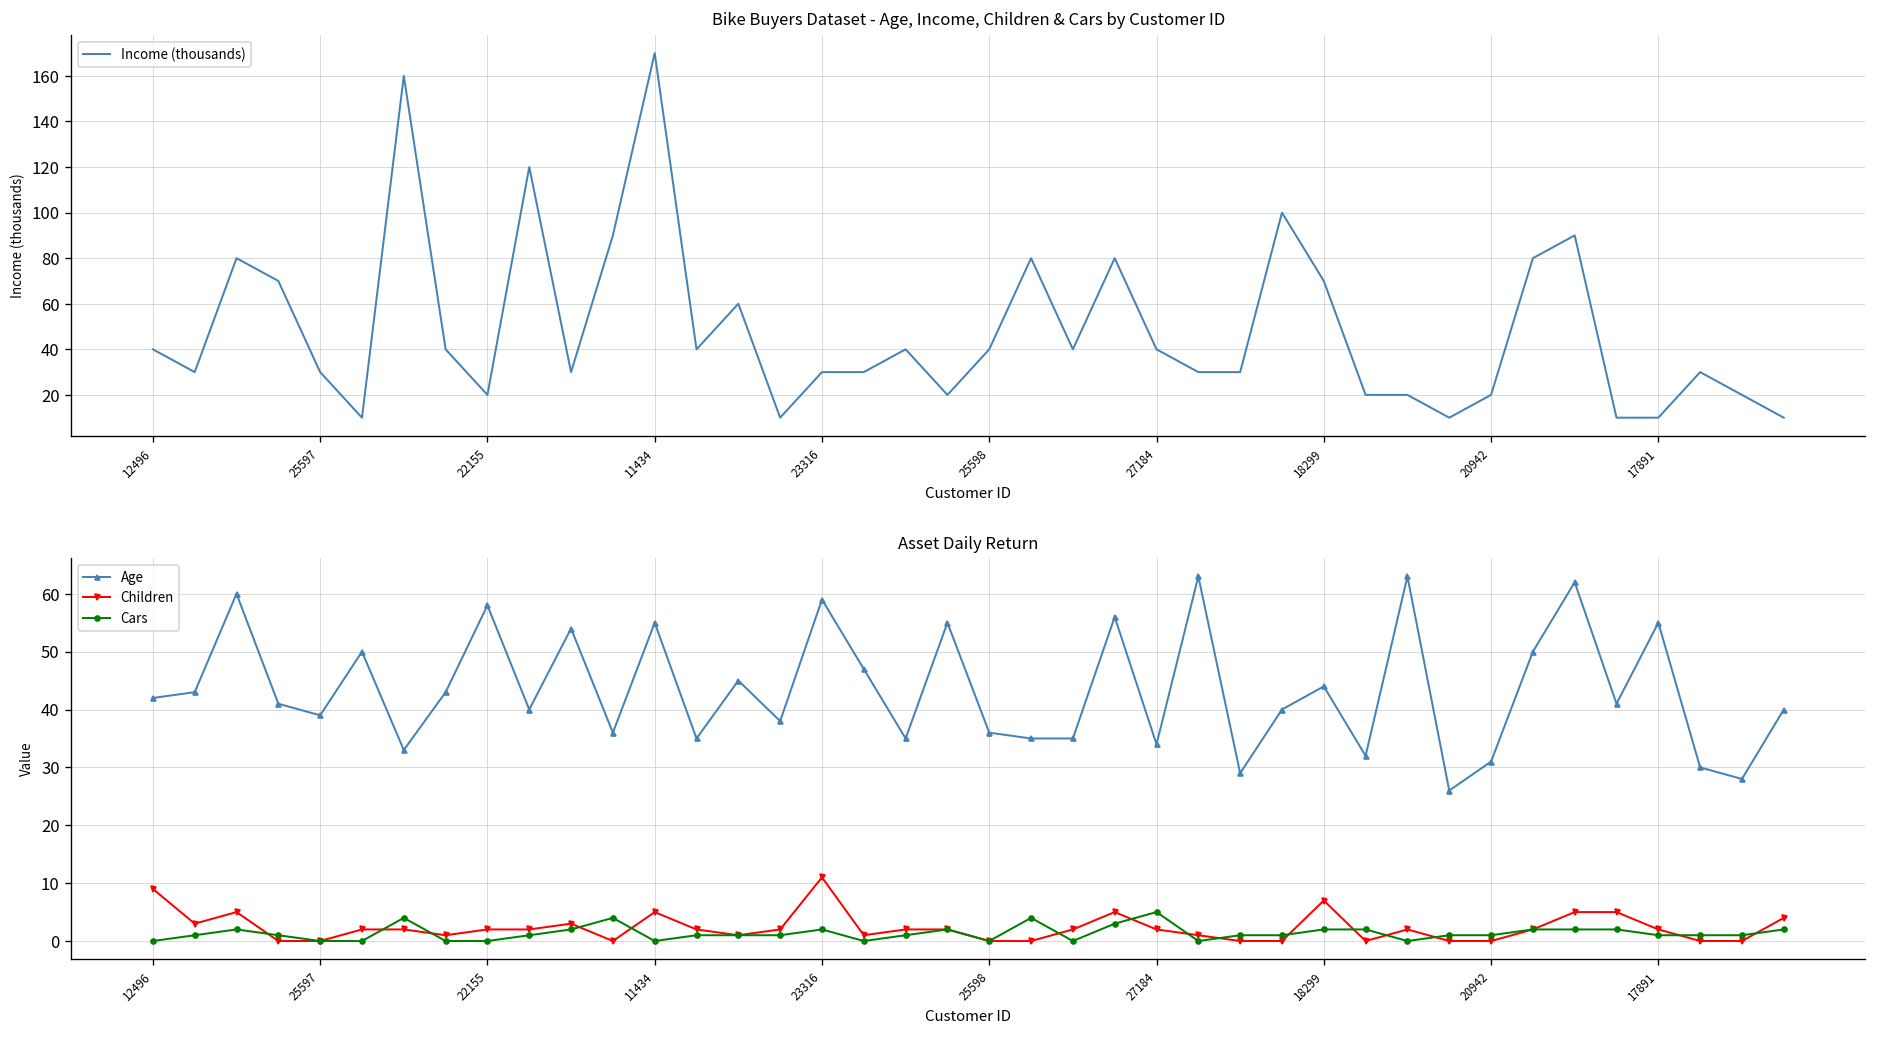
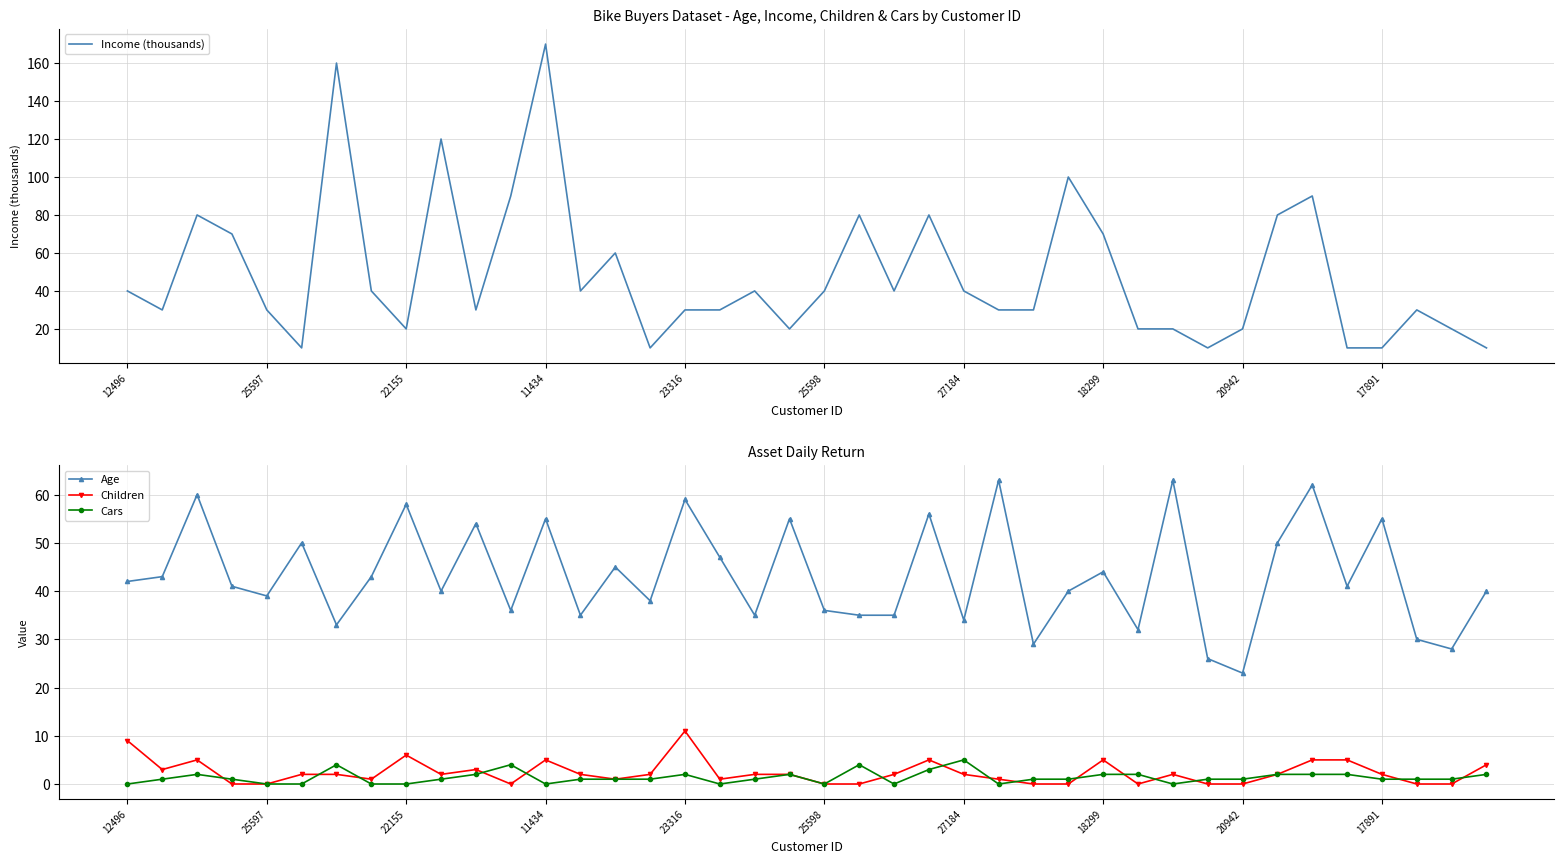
  {
    "Bike Buyers Dataset - Age, Income, Children & Cars by Customer ID": {
      "12496": 40,
      "25597": 30,
      "22155": 20,
      "11434": 170,
      "23316": 30,
      "25598": 40,
      "27184": 40,
      "18299": 70,
      "20942": 20,
      "17891": 10
    },
    "Asset Daily Return": {
      "Age": {
        "12496": 42,
        "25597": 39,
        "22155": 58,
        "11434": 55,
        "23316": 59,
        "25598": 36,
        "27184": 34,
        "18299": 44,
-       "20942": 31,
+       "20942": 23,
        "17891": 55
      },
      "Children": {
        "12496": 9,
-       "22155": 2,
+       "22155": 6,
        "11434": 5,
        "23316": 11,
        "27184": 2,
-       "18299": 7,
+       "18299": 5,
        "20942": 0,
        "17891": 2
      },
      "Cars": {
        "12496": 0,
        "22155": 0,
        "11434": 0,
        "23316": 2,
        "27184": 5,
        "18299": 2,
        "20942": 1,
        "17891": 1
      }
    }
  }
